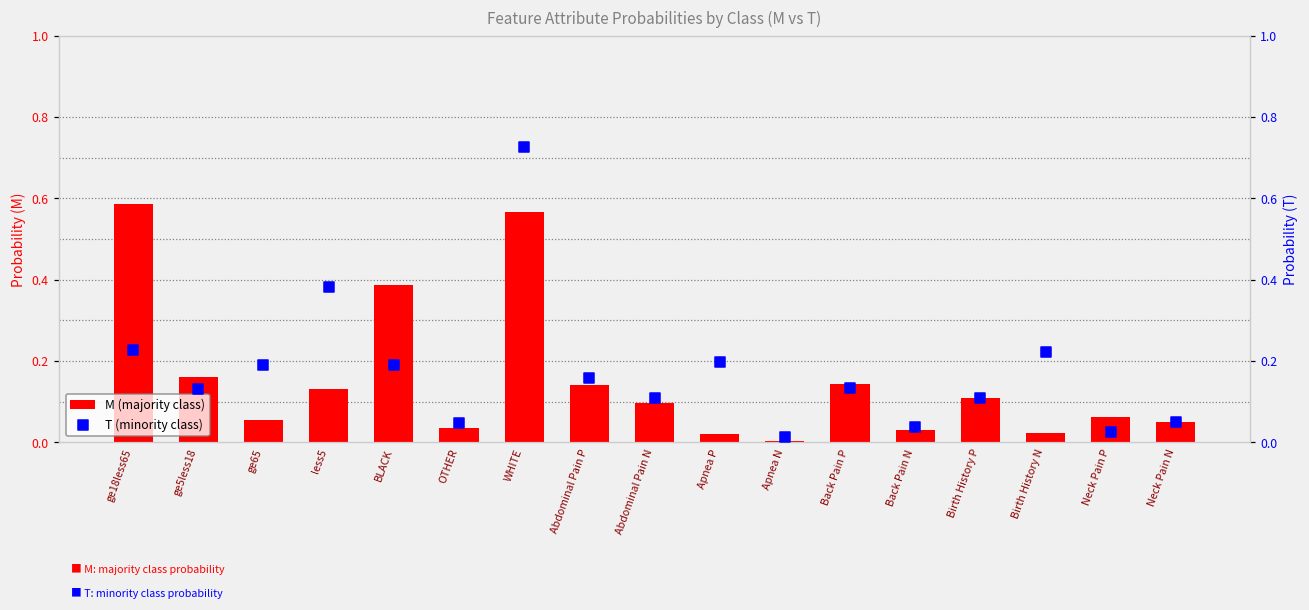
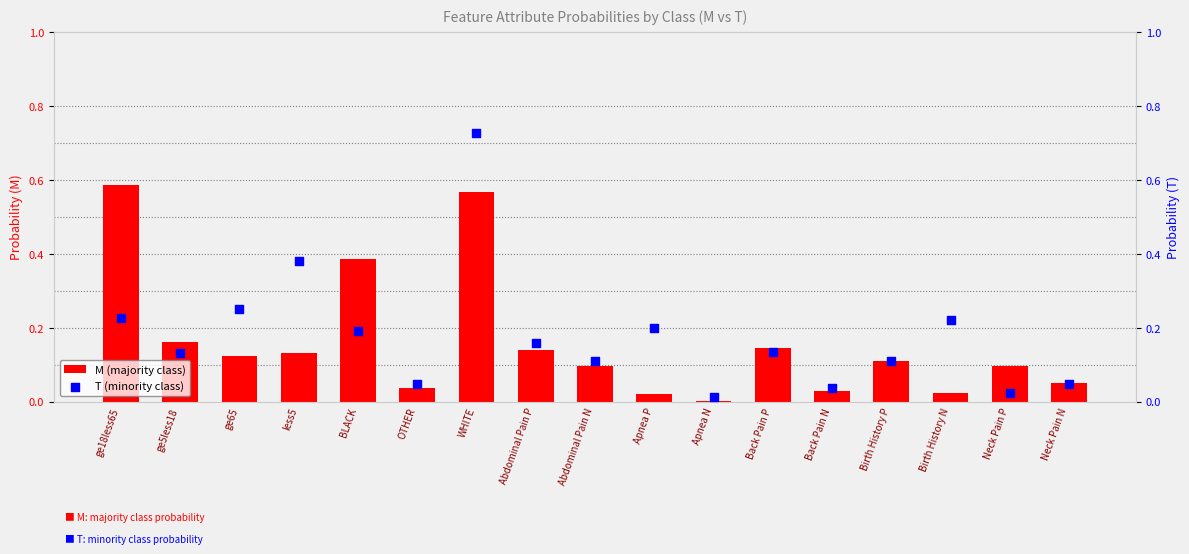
  {
    "M (majority class)": {
      "ge18less65": 0.59,
      "ge5less18": 0.16,
-     "ge65": 0.05,
+     "ge65": 0.12,
      "less5": 0.13,
      "BLACK": 0.39,
      "OTHER": 0.04,
      "WHITE": 0.57,
      "Abdominal Pain P": 0.14,
      "Abdominal Pain N": 0.10,
      "Apnea P": 0.02,
      "Back Pain P": 0.14,
      "Back Pain N": 0.03,
      "Birth History P": 0.11,
      "Birth History N": 0.02,
-     "Neck Pain P": 0.06,
+     "Neck Pain P": 0.10,
      "Neck Pain N": 0.05
    },
    "T (minority class)": {
-     "ge65": 0.19
+     "ge65": 0.25
    }
  }
